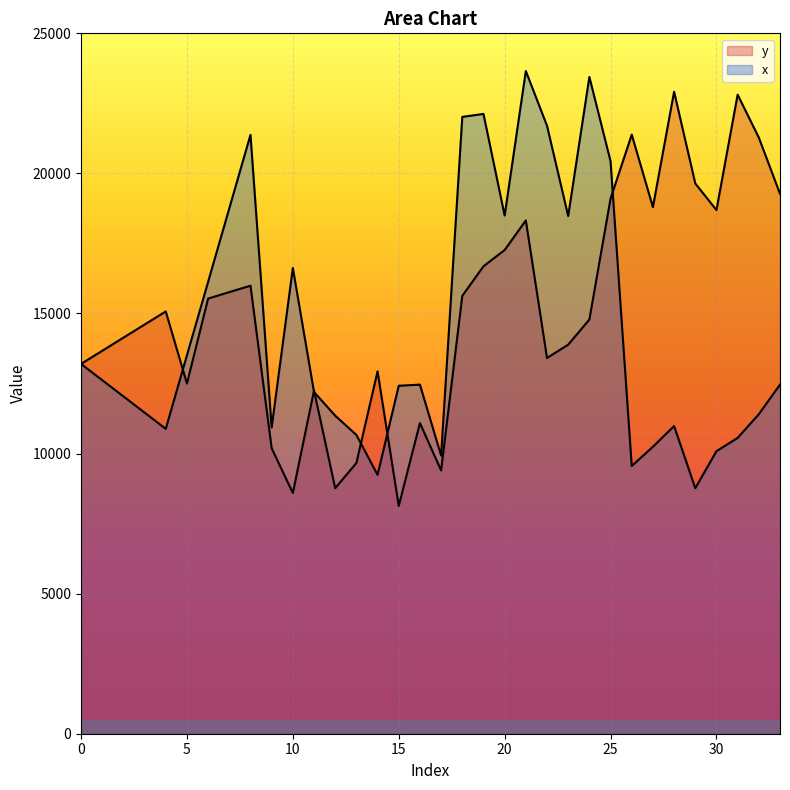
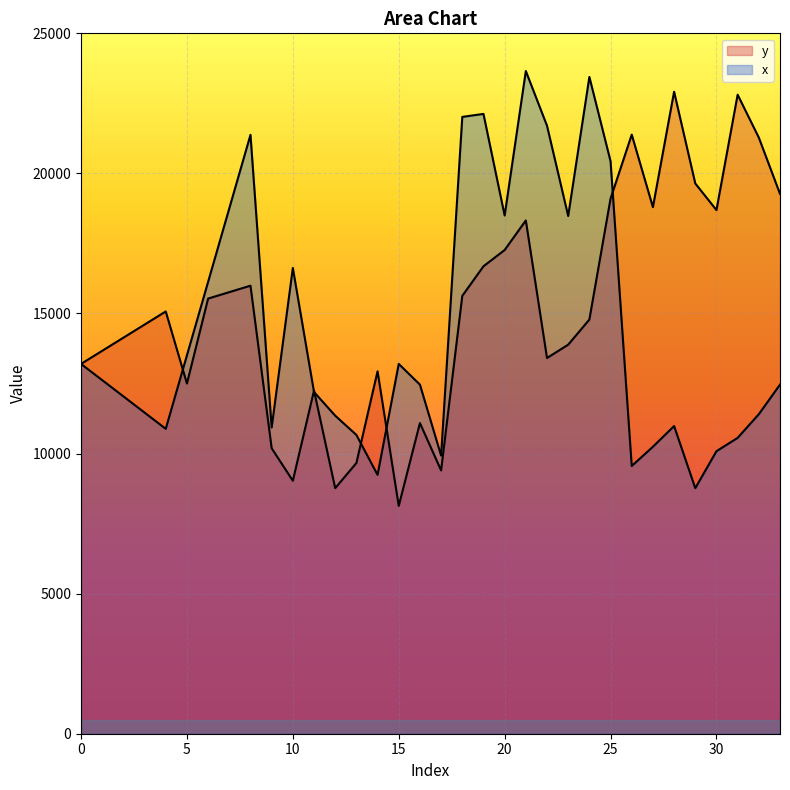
  {
    "y": {
      "5": 12500,
-     "10": 8600,
+     "10": 9000,
      "15": 8100,
      "20": 17300,
      "25": 19100,
      "30": 18700
    },
    "x": {
      "5": 13500,
      "10": 16600,
-     "15": 12400,
+     "15": 13200,
      "20": 18500,
      "25": 20400,
      "30": 10100
    }
  }
